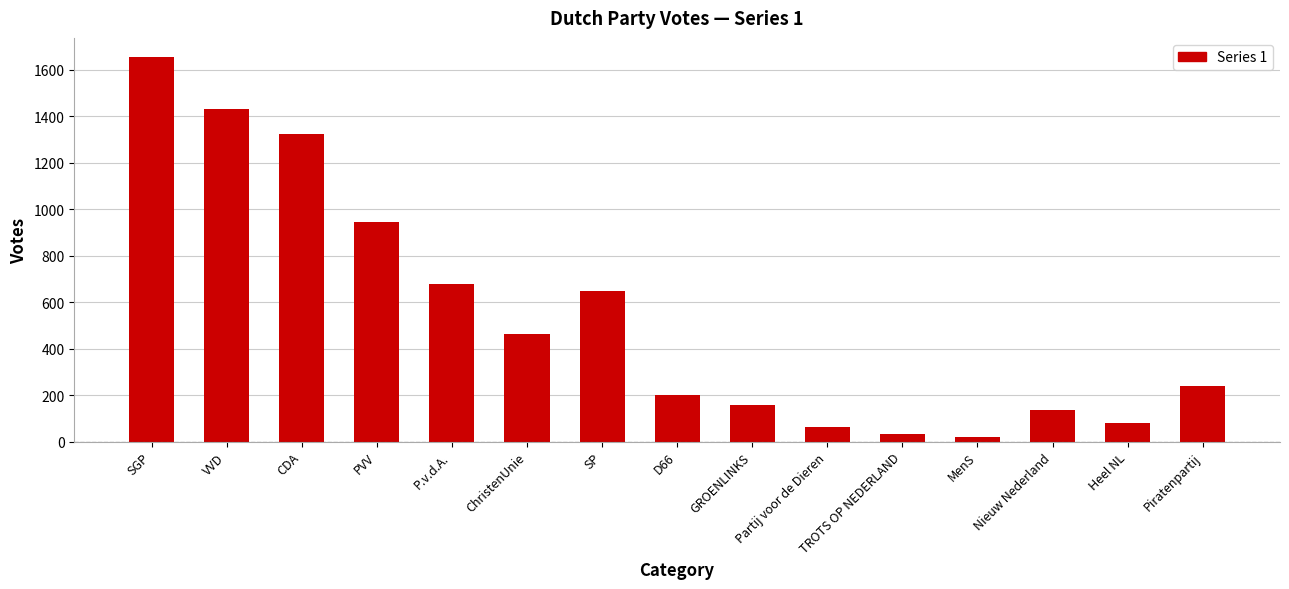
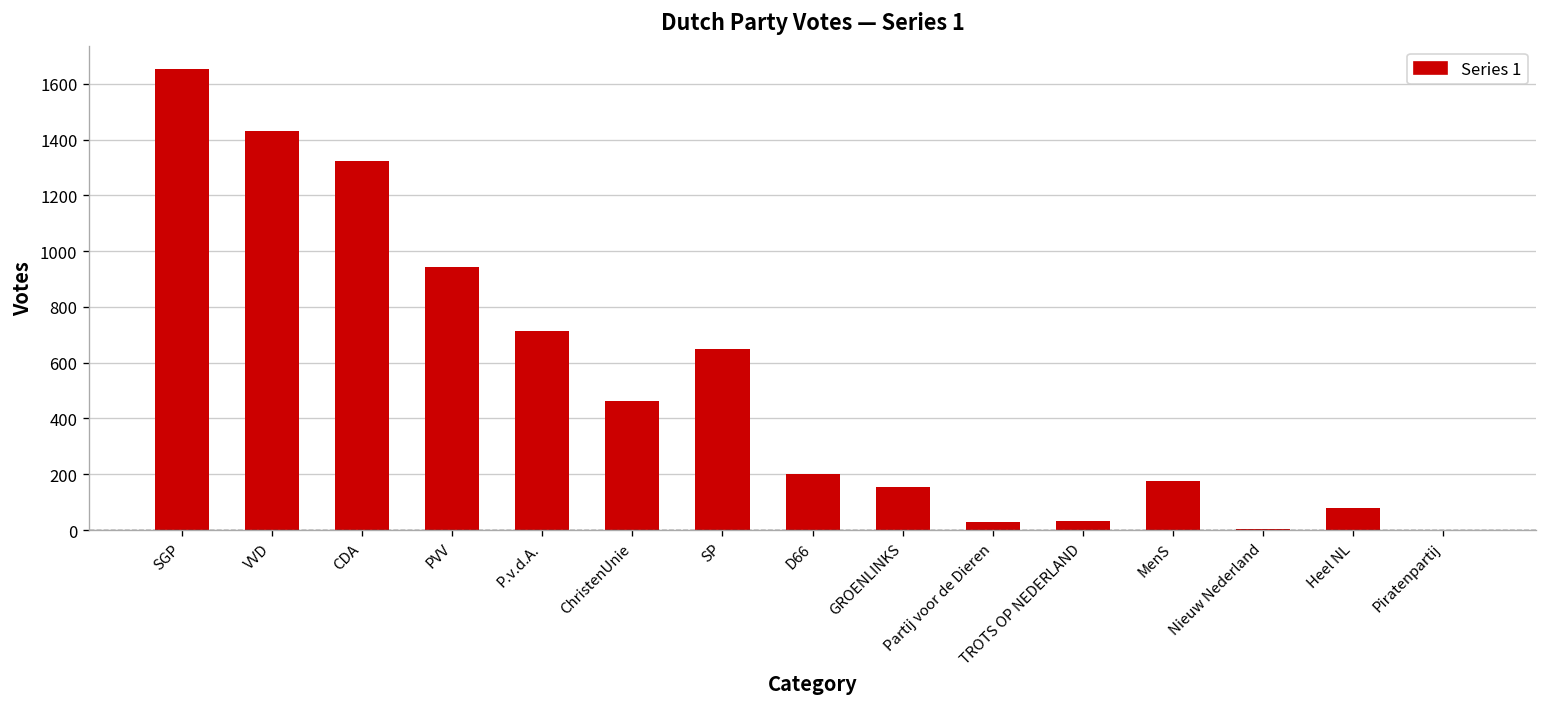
  {
    "SGP": 1650,
    "VVD": 1430,
    "CDA": 1320,
    "PVV": 940,
-   "P.v.d.A.": 680,
+   "P.v.d.A.": 710,
    "ChristenUnie": 460,
    "SP": 650,
    "D66": 200,
    "GROENLINKS": 160,
-   "Partij voor de Dieren": 60,
+   "Partij voor de Dieren": 30,
    "TROTS OP NEDERLAND": 30,
-   "MenS": 20,
-   "Nieuw Nederland": 140,
+   "MenS": 180,
+   "Nieuw Nederland": 10,
    "Heel NL": 80,
-   "Piratenpartij": 240
+   "Piratenpartij": 0
  }
